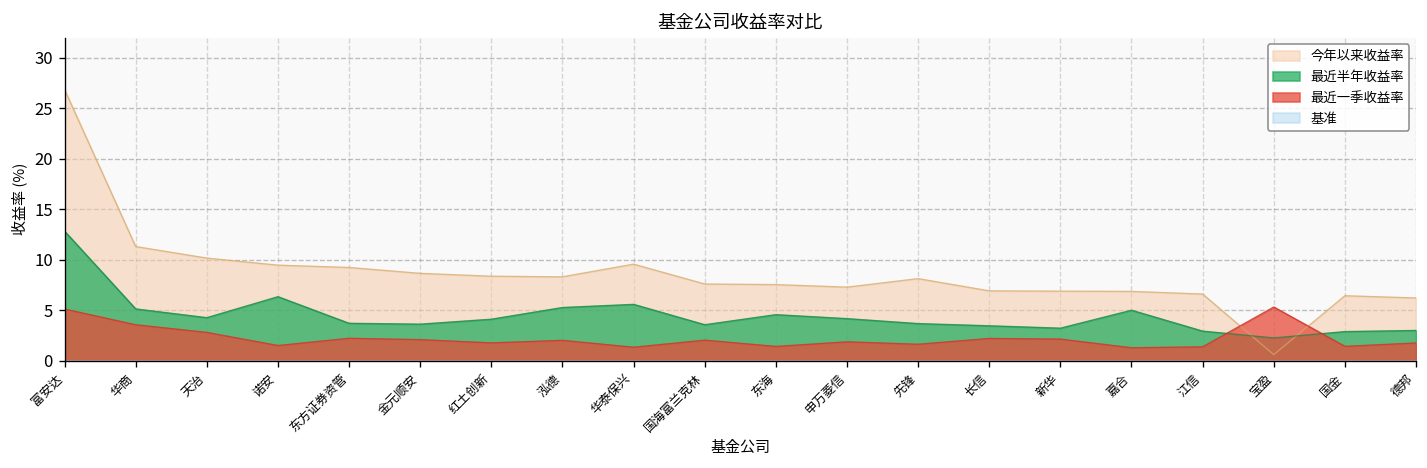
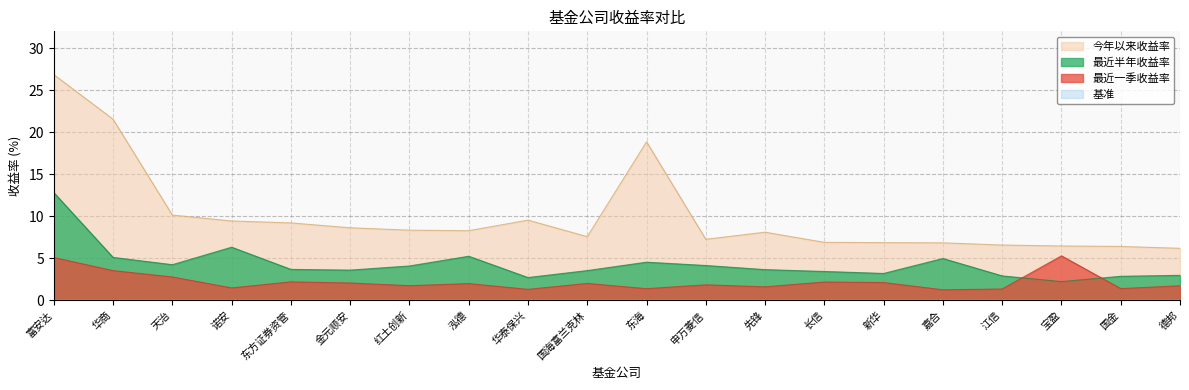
  {
    "今年以来收益率": {
      "富安达": 27,
-     "华商": 11,
+     "华商": 22,
      "天治": 10,
      "诺安": 9,
      "东方证券资管": 9,
      "金元顺安": 9,
      "红土创新": 8,
      "泓德": 8,
      "华泰保兴": 10,
      "国海富兰克林": 8,
-     "东海": 8,
+     "东海": 19,
      "申万菱信": 7,
      "先锋": 8,
      "长信": 7,
      "新华": 7,
      "嘉合": 7,
      "江信": 7,
-     "宝盈": 1,
+     "宝盈": 6,
      "国金": 6,
      "德邦": 6
    },
    "最近半年收益率": {
      "富安达": 13,
      "华商": 5,
      "天治": 4,
      "诺安": 6,
      "东方证券资管": 4,
      "金元顺安": 4,
      "红土创新": 4,
      "泓德": 5,
-     "华泰保兴": 6,
+     "华泰保兴": 3,
      "国海富兰克林": 4,
      "东海": 5,
      "申万菱信": 4,
      "先锋": 4,
      "长信": 3,
      "新华": 3,
      "嘉合": 5,
      "江信": 3,
      "宝盈": 2,
      "国金": 3,
      "德邦": 3
    },
    "最近一季收益率": {
      "富安达": 5,
      "华商": 4,
      "天治": 3,
      "诺安": 1,
      "东方证券资管": 2,
      "金元顺安": 2,
      "红土创新": 2,
      "泓德": 2,
      "华泰保兴": 1,
      "国海富兰克林": 2,
      "东海": 1,
      "申万菱信": 2,
      "先锋": 2,
      "长信": 2,
      "新华": 2,
      "嘉合": 1,
      "江信": 1,
      "宝盈": 5,
      "国金": 1,
      "德邦": 2
    },
    "基准": {
      "富安达": 0,
      "华商": 0,
      "天治": 0,
      "诺安": 0,
      "东方证券资管": 0,
      "金元顺安": 0,
      "红土创新": 0,
      "泓德": 0,
      "华泰保兴": 0,
      "国海富兰克林": 0,
      "东海": 0,
      "申万菱信": 0,
      "先锋": 0,
      "长信": 0,
      "新华": 0,
      "嘉合": 0,
      "江信": 0,
      "宝盈": 0,
      "国金": 0,
      "德邦": 0
    }
  }
